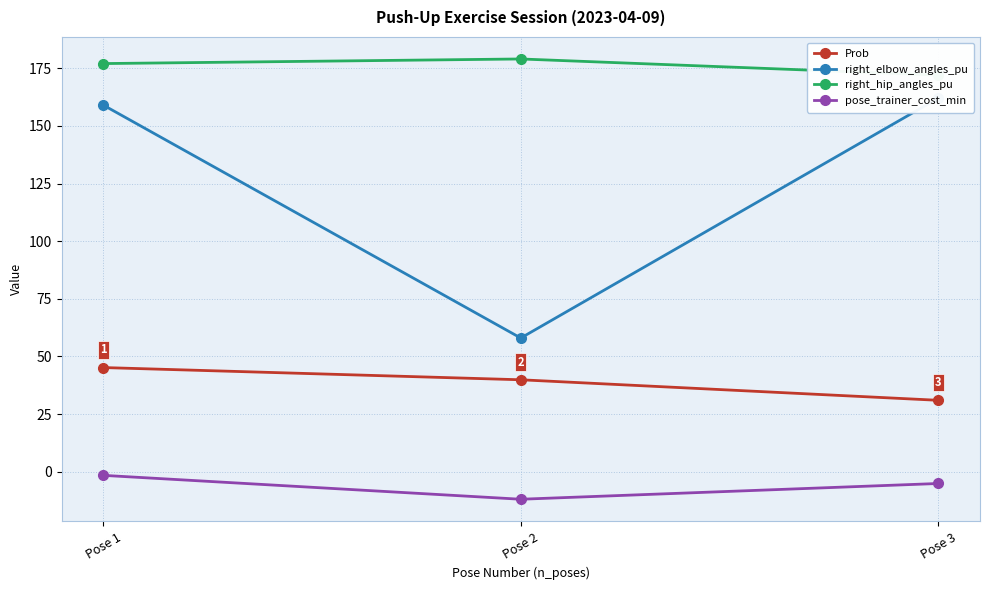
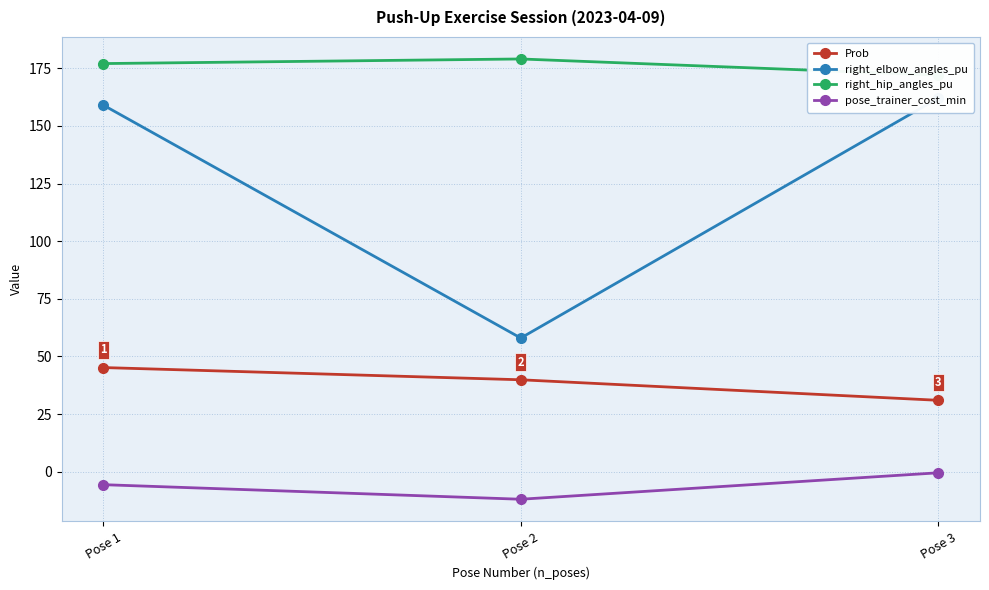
  {
    "right_elbow_angles_pu": {
      "Pose 1": 159,
      "Pose 2": 58
    },
    "right_hip_angles_pu": {
      "Pose 1": 177,
      "Pose 2": 179
    },
    "pose_trainer_cost_min": {
-     "Pose 1": -2,
+     "Pose 1": -6,
      "Pose 2": -12,
-     "Pose 3": -5
+     "Pose 3": 0
    }
  }
